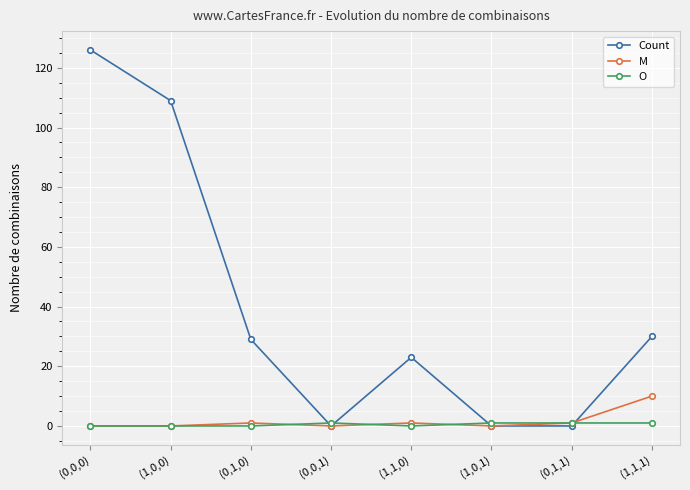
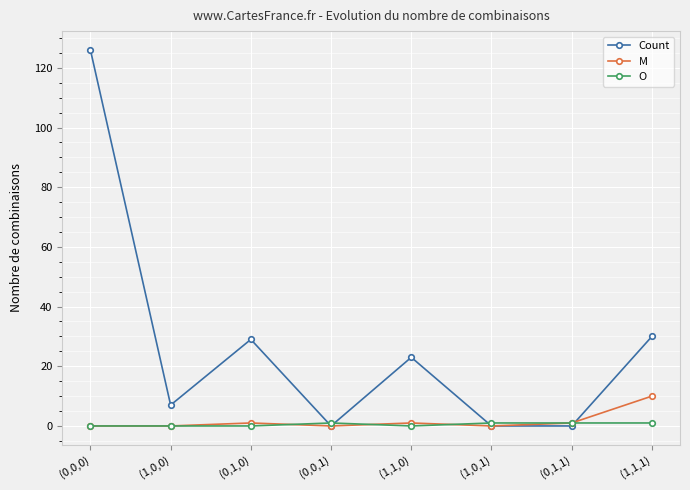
  {
    "Count": {
      "(0,0,0)": 126,
-     "(1,0,0)": 109,
+     "(1,0,0)": 7,
      "(0,1,0)": 29,
      "(1,1,0)": 23,
      "(0,1,1)": 0,
      "(1,1,1)": 30
    },
    "M": {
      "(0,1,0)": 1,
      "(1,1,0)": 1,
      "(1,1,1)": 10
    },
    "O": {
      "(0,1,0)": 0,
      "(0,0,1)": 1,
      "(1,1,0)": 0,
      "(1,0,1)": 1,
      "(1,1,1)": 1
    }
  }
